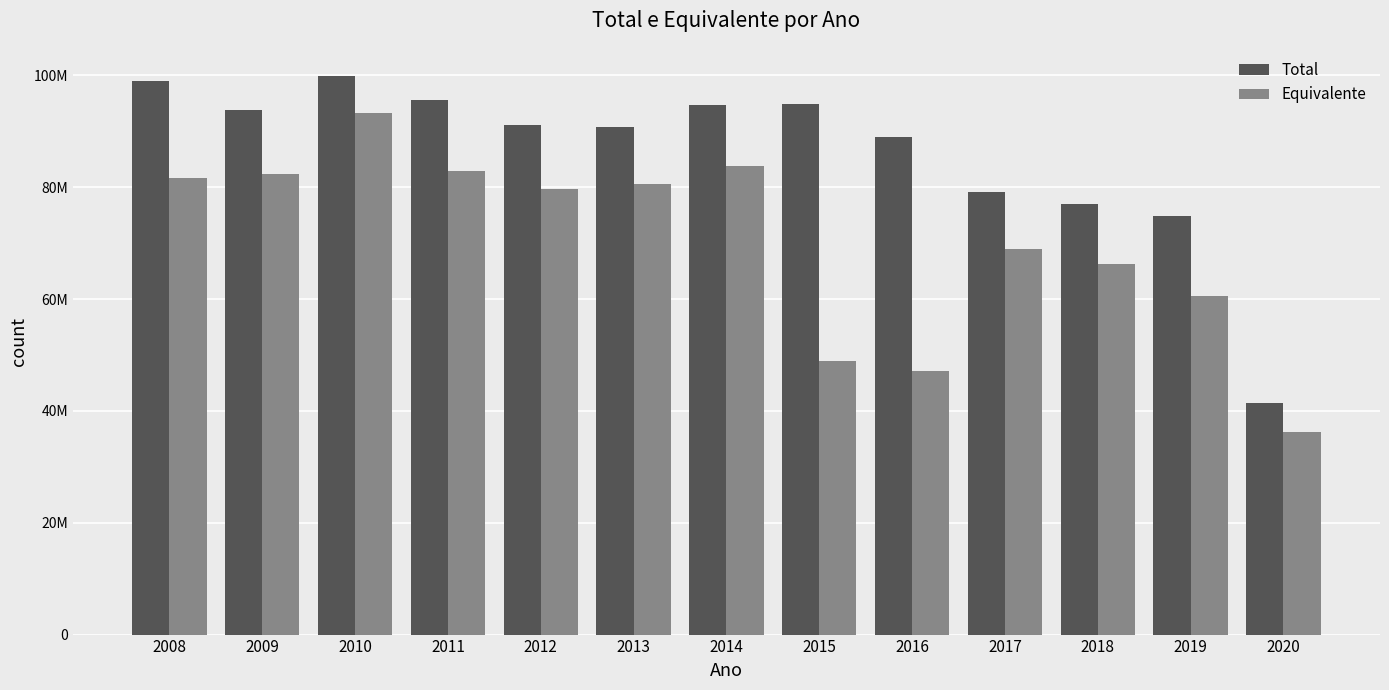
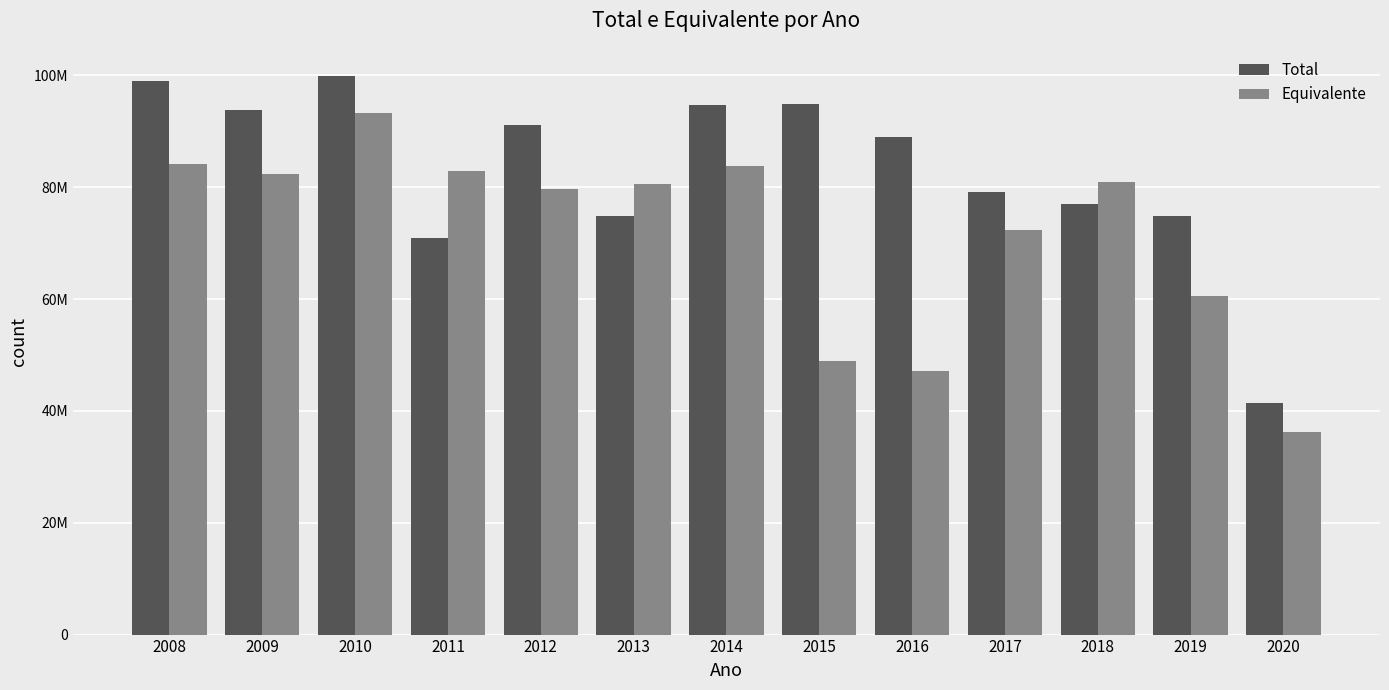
  {
    "Total": {
      "2008": 99000000,
      "2009": 94000000,
      "2010": 100000000,
-     "2011": 96000000,
+     "2011": 71000000,
      "2012": 91000000,
-     "2013": 91000000,
+     "2013": 75000000,
      "2014": 95000000,
      "2015": 95000000,
      "2016": 89000000,
      "2017": 79000000,
      "2018": 77000000,
      "2019": 75000000,
      "2020": 42000000
    },
    "Equivalente": {
-     "2008": 82000000,
+     "2008": 84000000,
      "2009": 82000000,
      "2010": 93000000,
      "2011": 83000000,
      "2012": 80000000,
      "2013": 81000000,
      "2014": 84000000,
      "2015": 49000000,
      "2016": 47000000,
-     "2017": 69000000,
-     "2018": 66000000,
+     "2017": 72000000,
+     "2018": 81000000,
      "2019": 61000000,
      "2020": 36000000
    }
  }
